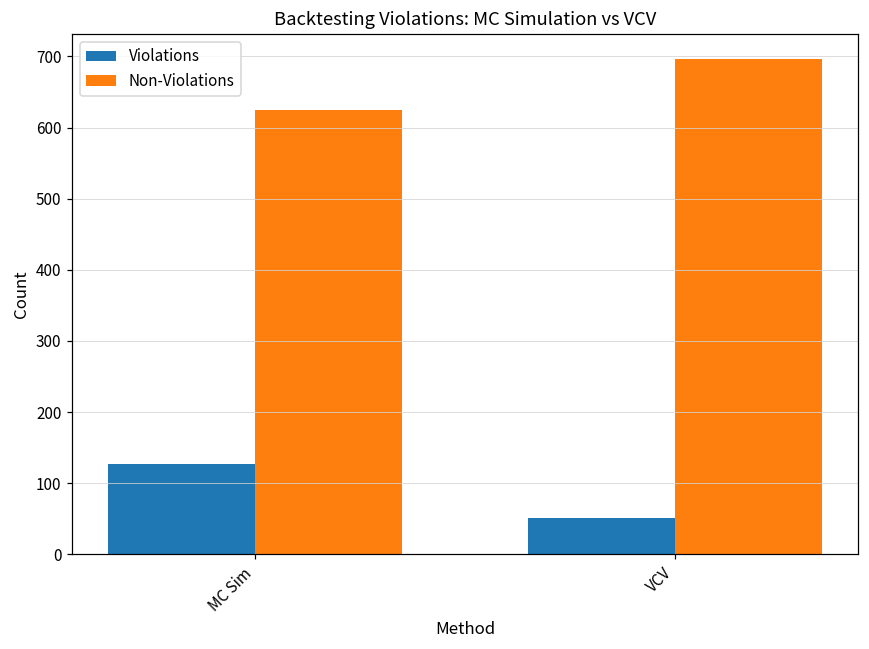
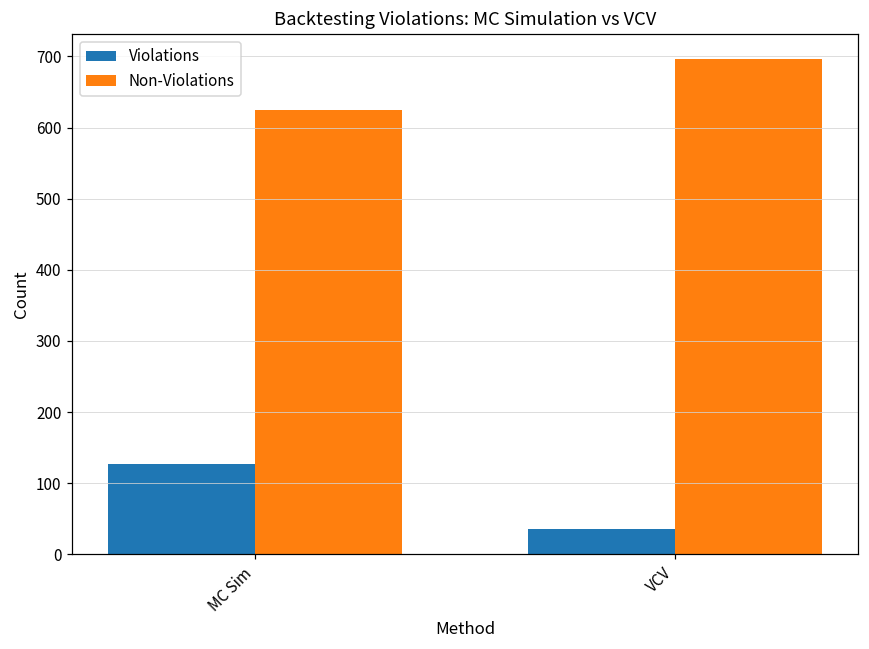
  {
    "Violations": {
      "MC Sim": 130,
-     "VCV": 50
+     "VCV": 40
    },
    "Non-Violations": {
      "MC Sim": 630,
      "VCV": 700
    }
  }
